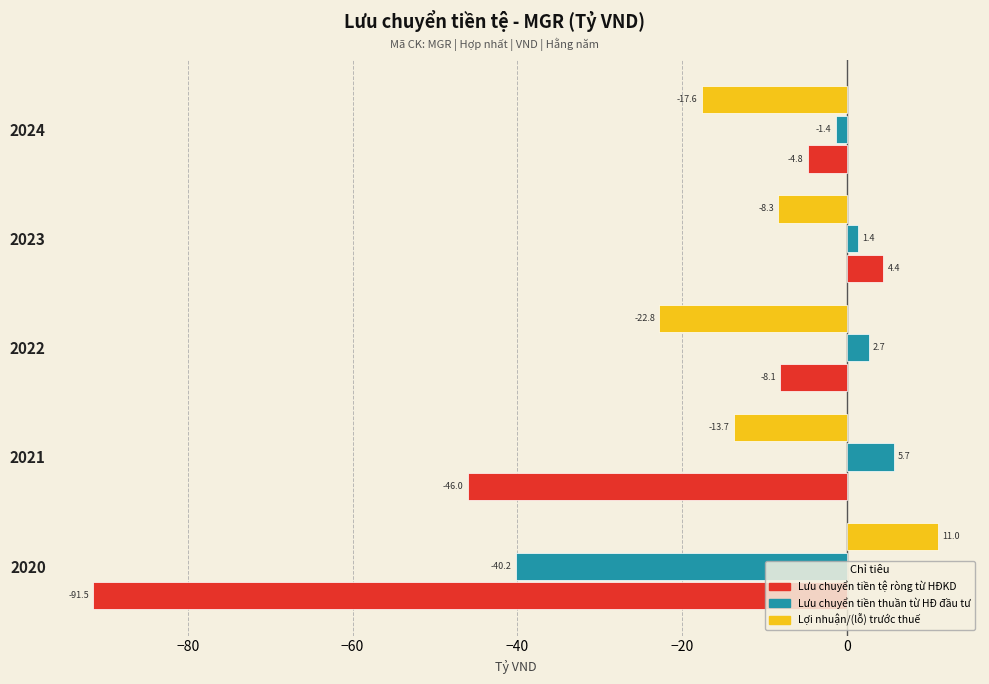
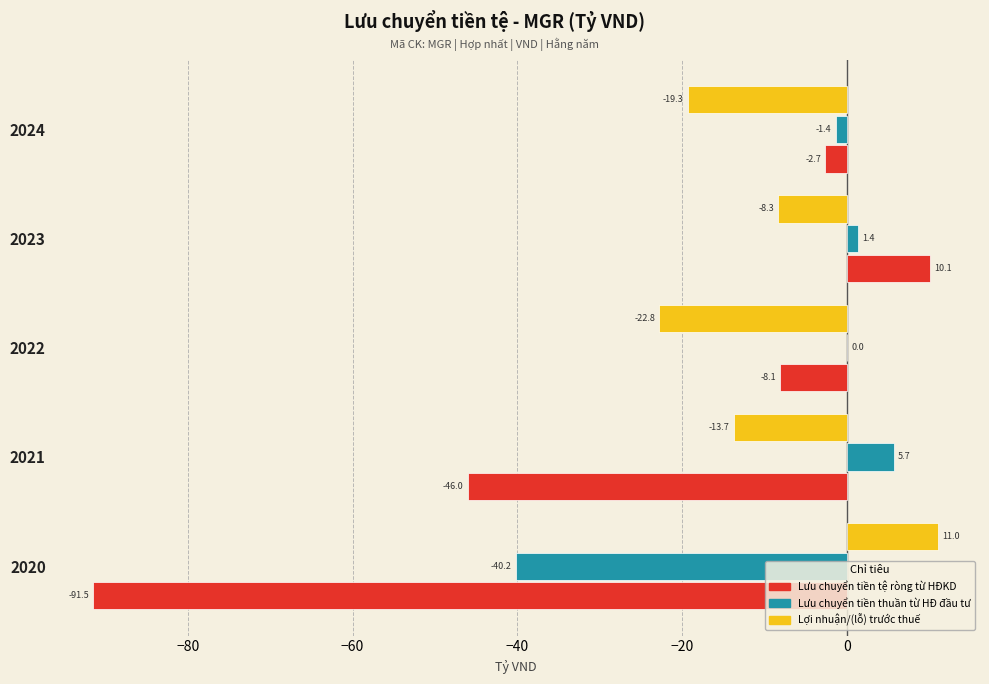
  {
    "Lưu chuyển tiền tệ ròng từ HĐKD": {
-     "2024": -4.8,
-     "2023": 4.4,
+     "2024": -2.7,
+     "2023": 10.1,
      "2022": -8.1,
      "2021": -46.0,
      "2020": -91.5
    },
    "Lưu chuyển tiền thuần từ HĐ đầu tư": {
      "2024": -1.4,
      "2023": 1.4,
-     "2022": 2.7,
+     "2022": 0.0,
      "2021": 5.7,
      "2020": -40.2
    },
    "Lợi nhuận/(lỗ) trước thuế": {
-     "2024": -17.6,
+     "2024": -19.3,
      "2023": -8.3,
      "2022": -22.8,
      "2021": -13.7,
      "2020": 11.0
    }
  }
